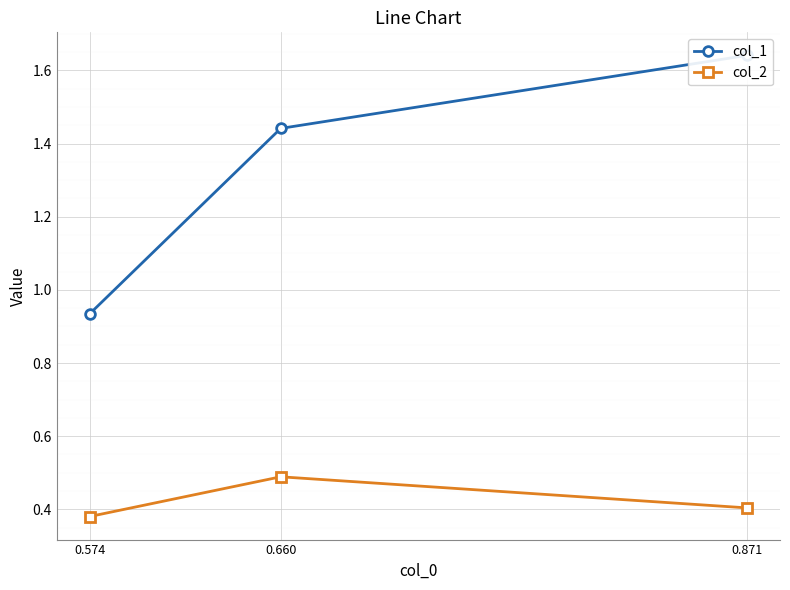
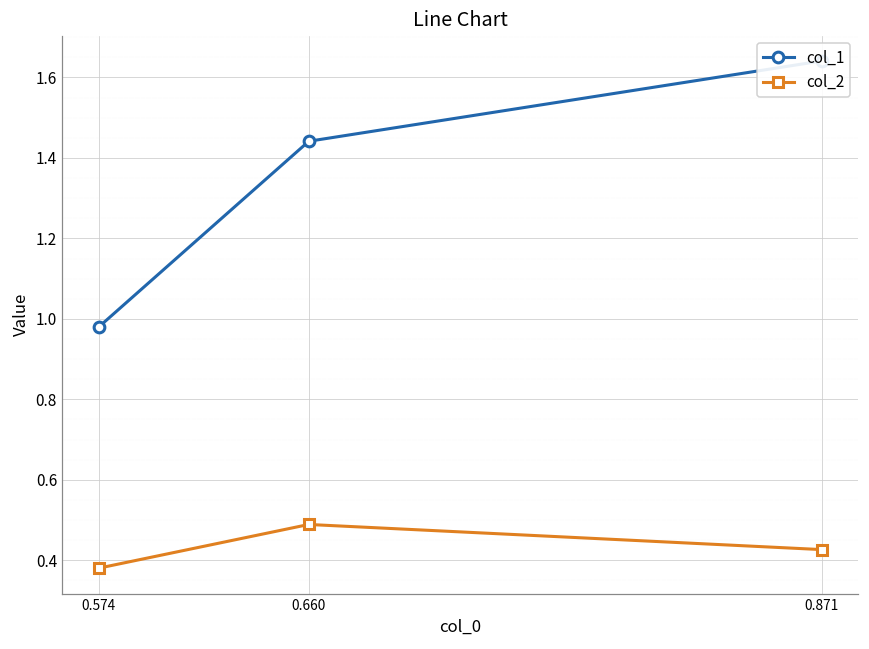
  {
    "col_1": {
-     "0.574": 0.93,
+     "0.574": 0.98,
      "0.660": 1.44
    },
    "col_2": {
      "0.574": 0.38,
      "0.660": 0.49,
-     "0.871": 0.40
+     "0.871": 0.43
    }
  }
